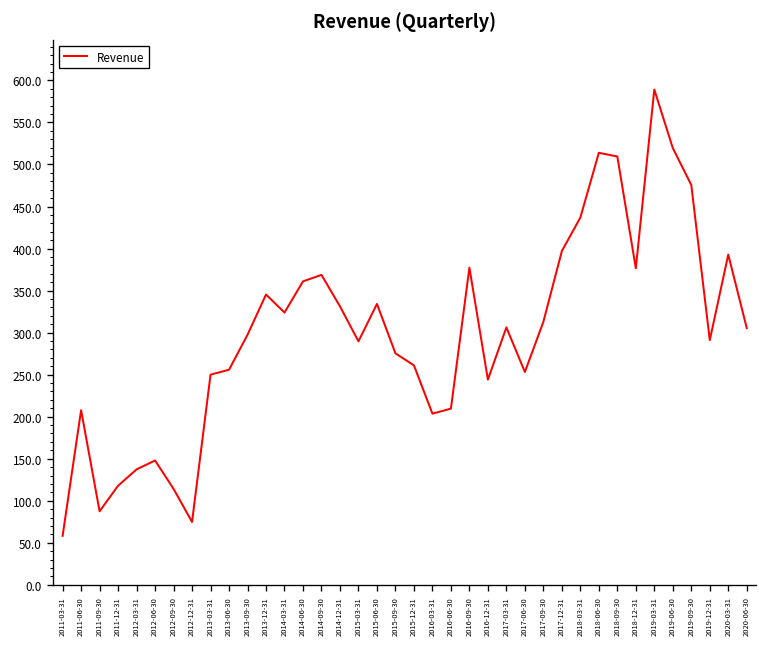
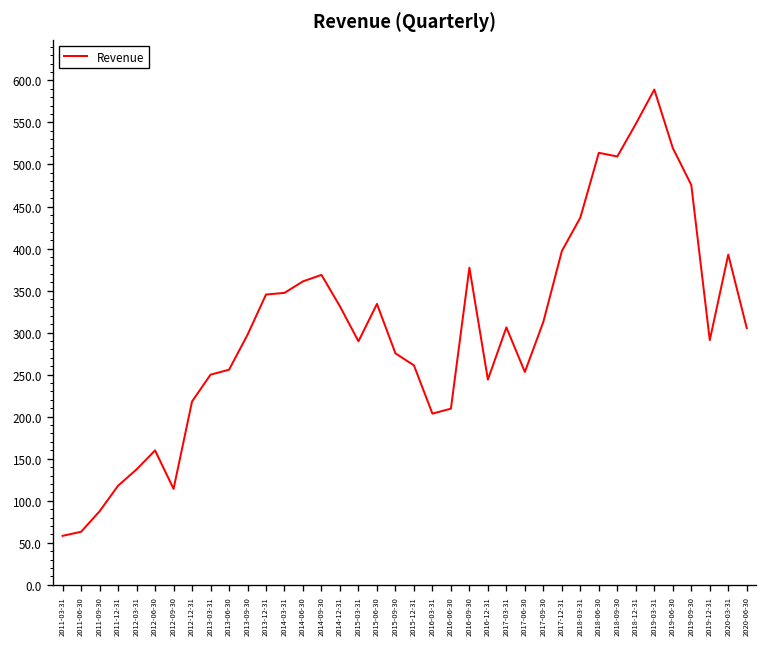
  {
    "2011-03-31": 60,
-   "2011-06-30": 210,
+   "2011-06-30": 60,
    "2011-09-30": 90,
    "2011-12-31": 120,
    "2012-03-31": 140,
-   "2012-06-30": 150,
+   "2012-06-30": 160,
    "2012-09-30": 110,
-   "2012-12-31": 70,
+   "2012-12-31": 220,
    "2013-03-31": 250,
    "2013-06-30": 260,
    "2013-09-30": 300,
    "2013-12-31": 350,
-   "2014-03-31": 320,
+   "2014-03-31": 350,
    "2014-06-30": 360,
    "2014-09-30": 370,
    "2014-12-31": 330,
    "2015-03-31": 290,
    "2015-06-30": 330,
    "2015-09-30": 280,
    "2015-12-31": 260,
    "2016-03-31": 200,
    "2016-06-30": 210,
    "2016-09-30": 380,
    "2016-12-31": 240,
    "2017-03-31": 310,
    "2017-06-30": 250,
    "2017-09-30": 310,
    "2017-12-31": 400,
    "2018-03-31": 440,
    "2018-06-30": 510,
    "2018-09-30": 510,
-   "2018-12-31": 380,
+   "2018-12-31": 550,
    "2019-03-31": 590,
    "2019-06-30": 520,
    "2019-09-30": 480,
    "2019-12-31": 290,
    "2020-03-31": 390,
    "2020-06-30": 310
  }
